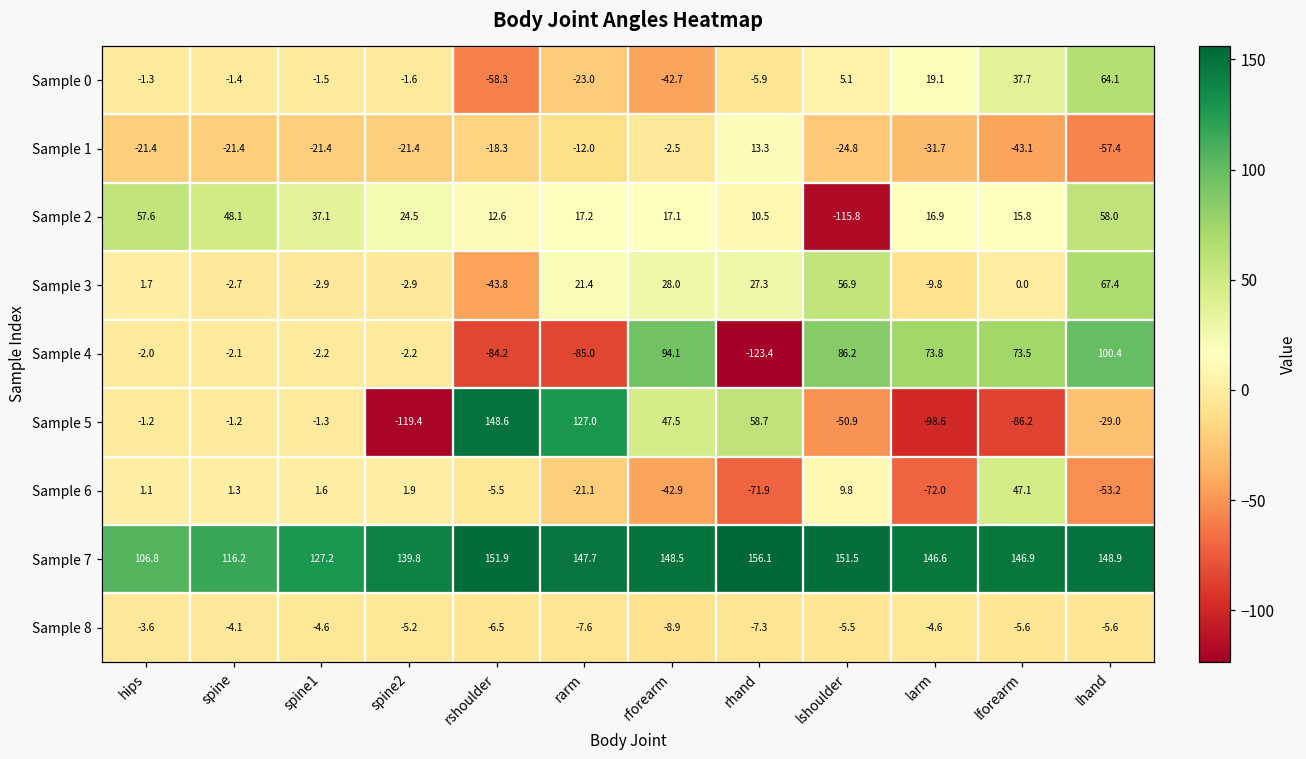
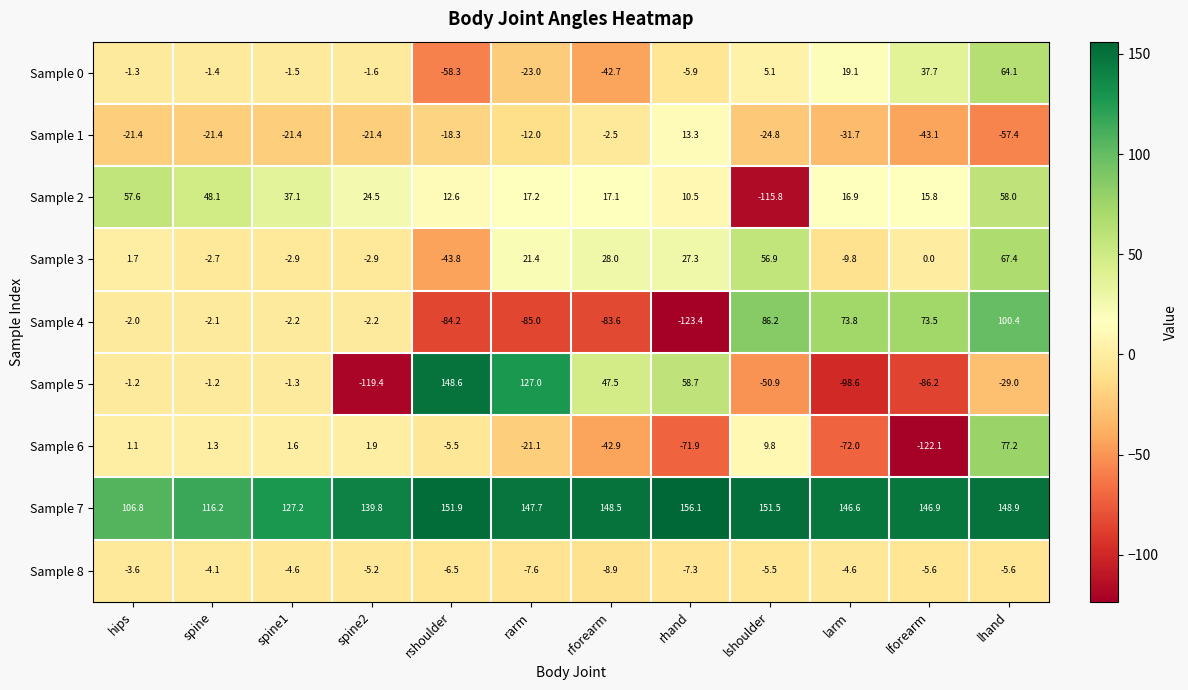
  {
    "Sample 0": {
      "hips": -1.3,
      "spine": -1.4,
      "spine1": -1.5,
      "spine2": -1.6,
      "rshoulder": -58.3,
      "rarm": -23.0,
      "rforearm": -42.7,
      "rhand": -5.9,
      "lshoulder": 5.1,
      "larm": 19.1,
      "lforearm": 37.7,
      "lhand": 64.1
    },
    "Sample 1": {
      "hips": -21.4,
      "spine": -21.4,
      "spine1": -21.4,
      "spine2": -21.4,
      "rshoulder": -18.3,
      "rarm": -12.0,
      "rforearm": -2.5,
      "rhand": 13.3,
      "lshoulder": -24.8,
      "larm": -31.7,
      "lforearm": -43.1,
      "lhand": -57.4
    },
    "Sample 2": {
      "hips": 57.6,
      "spine": 48.1,
      "spine1": 37.1,
      "spine2": 24.5,
      "rshoulder": 12.6,
      "rarm": 17.2,
      "rforearm": 17.1,
      "rhand": 10.5,
      "lshoulder": -115.8,
      "larm": 16.9,
      "lforearm": 15.8,
      "lhand": 58.0
    },
    "Sample 3": {
      "hips": 1.7,
      "spine": -2.7,
      "spine1": -2.9,
      "spine2": -2.9,
      "rshoulder": -43.8,
      "rarm": 21.4,
      "rforearm": 28.0,
      "rhand": 27.3,
      "lshoulder": 56.9,
      "larm": -9.8,
      "lforearm": 0.0,
      "lhand": 67.4
    },
    "Sample 4": {
      "hips": -2.0,
      "spine": -2.1,
      "spine1": -2.2,
      "spine2": -2.2,
      "rshoulder": -84.2,
      "rarm": -85.0,
-     "rforearm": 94.1,
+     "rforearm": -83.6,
      "rhand": -123.4,
      "lshoulder": 86.2,
      "larm": 73.8,
      "lforearm": 73.5,
      "lhand": 100.4
    },
    "Sample 5": {
      "hips": -1.2,
      "spine": -1.2,
      "spine1": -1.3,
      "spine2": -119.4,
      "rshoulder": 148.6,
      "rarm": 127.0,
      "rforearm": 47.5,
      "rhand": 58.7,
      "lshoulder": -50.9,
      "larm": -98.6,
      "lforearm": -86.2,
      "lhand": -29.0
    },
    "Sample 6": {
      "hips": 1.1,
      "spine": 1.3,
      "spine1": 1.6,
      "spine2": 1.9,
      "rshoulder": -5.5,
      "rarm": -21.1,
      "rforearm": -42.9,
      "rhand": -71.9,
      "lshoulder": 9.8,
      "larm": -72.0,
-     "lforearm": 47.1,
-     "lhand": -53.2
+     "lforearm": -122.1,
+     "lhand": 77.2
    },
    "Sample 7": {
      "hips": 106.8,
      "spine": 116.2,
      "spine1": 127.2,
      "spine2": 139.8,
      "rshoulder": 151.9,
      "rarm": 147.7,
      "rforearm": 148.5,
      "rhand": 156.1,
      "lshoulder": 151.5,
      "larm": 146.6,
      "lforearm": 146.9,
      "lhand": 148.9
    },
    "Sample 8": {
      "hips": -3.6,
      "spine": -4.1,
      "spine1": -4.6,
      "spine2": -5.2,
      "rshoulder": -6.5,
      "rarm": -7.6,
      "rforearm": -8.9,
      "rhand": -7.3,
      "lshoulder": -5.5,
      "larm": -4.6,
      "lforearm": -5.6,
      "lhand": -5.6
    }
  }
